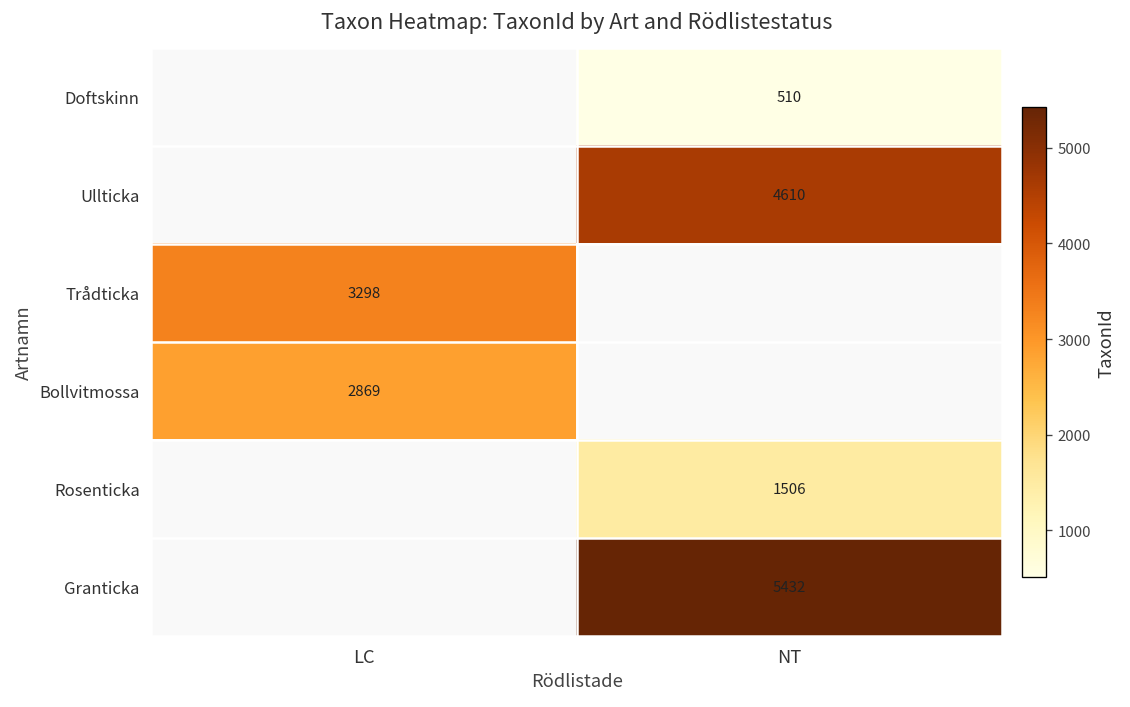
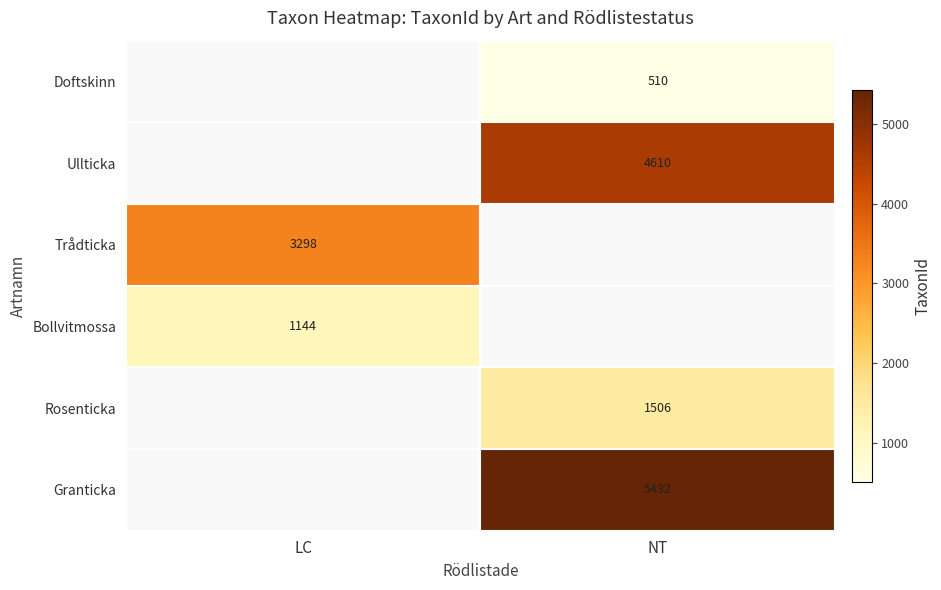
  {
    "Doftskinn": {
      "NT": 510
    },
    "Ullticka": {
      "NT": 4610
    },
    "Trådticka": {
      "LC": 3298
    },
    "Bollvitmossa": {
-     "LC": 2869
+     "LC": 1144
    },
    "Rosenticka": {
      "NT": 1506
    },
    "Granticka": {
      "NT": 5432
    }
  }
